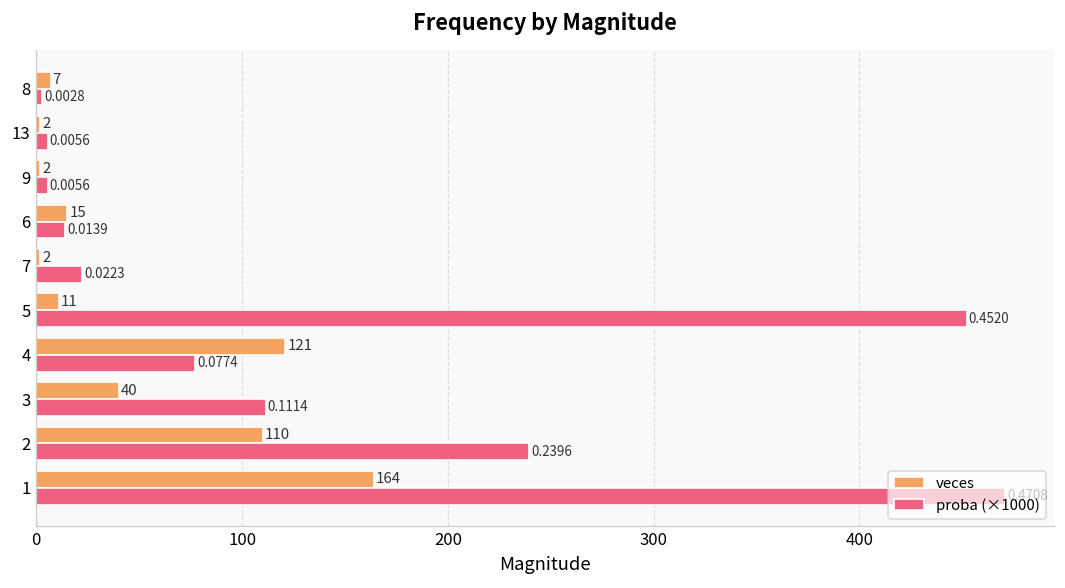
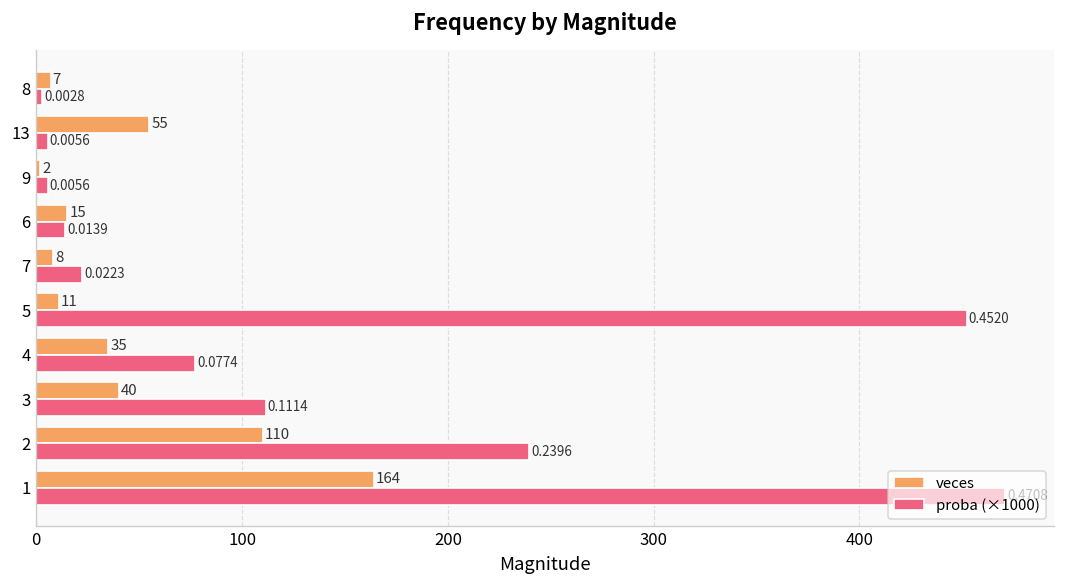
  {
    "veces": {
      "8": 7,
-     "13": 2,
+     "13": 55,
      "9": 2,
      "6": 15,
-     "7": 2,
+     "7": 8,
      "5": 11,
-     "4": 121,
+     "4": 35,
      "3": 40,
      "2": 110,
      "1": 164
    }
  }
